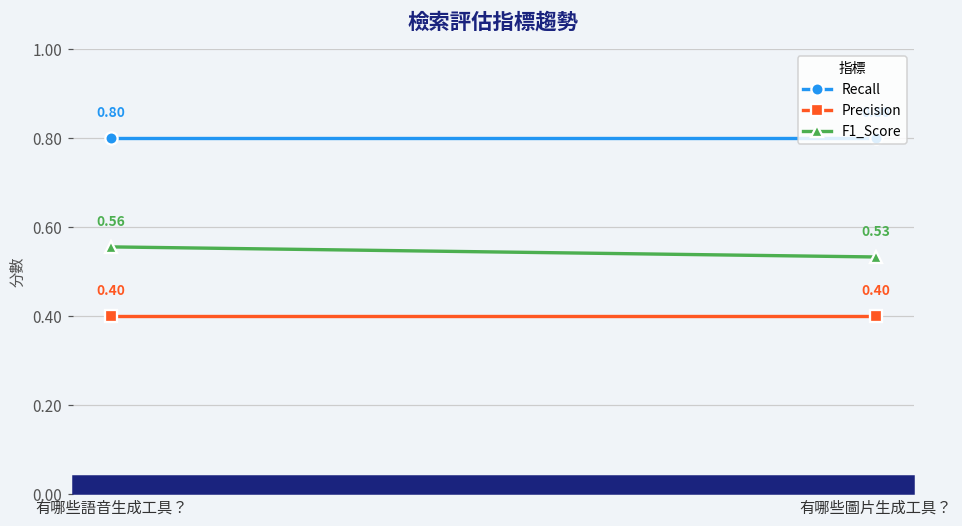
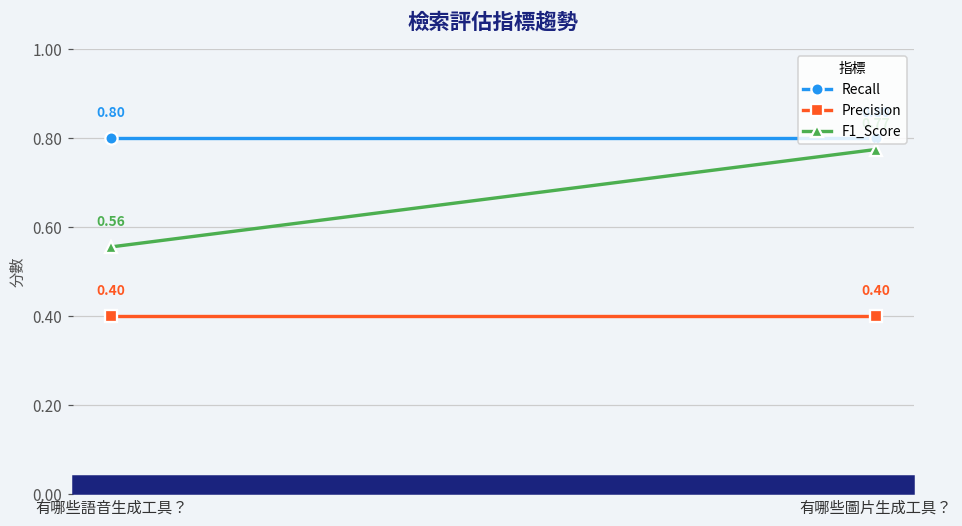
  {
    "Recall": {
      "有哪些語音生成工具？": 0.80
    },
    "Precision": {
      "有哪些語音生成工具？": 0.40,
      "有哪些圖片生成工具？": 0.40
    },
    "F1_Score": {
-     "有哪些圖片生成工具？": 0.53
+     "有哪些圖片生成工具？": 0.77
    }
  }
